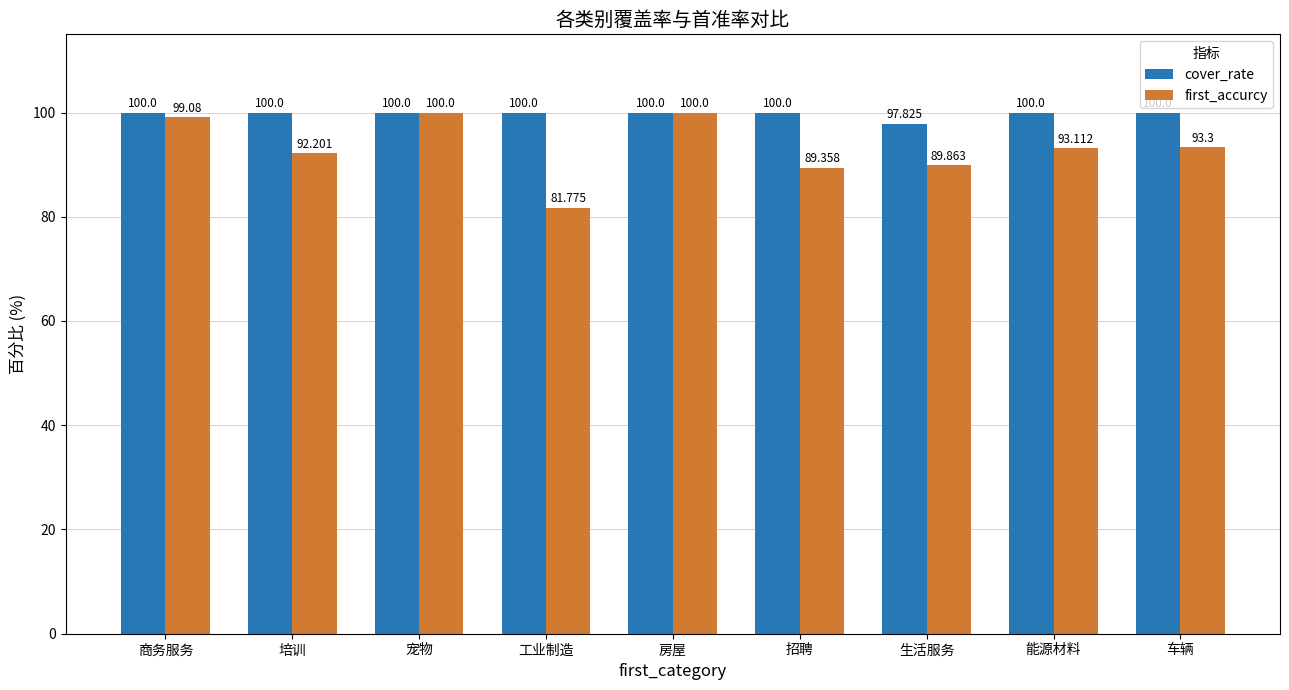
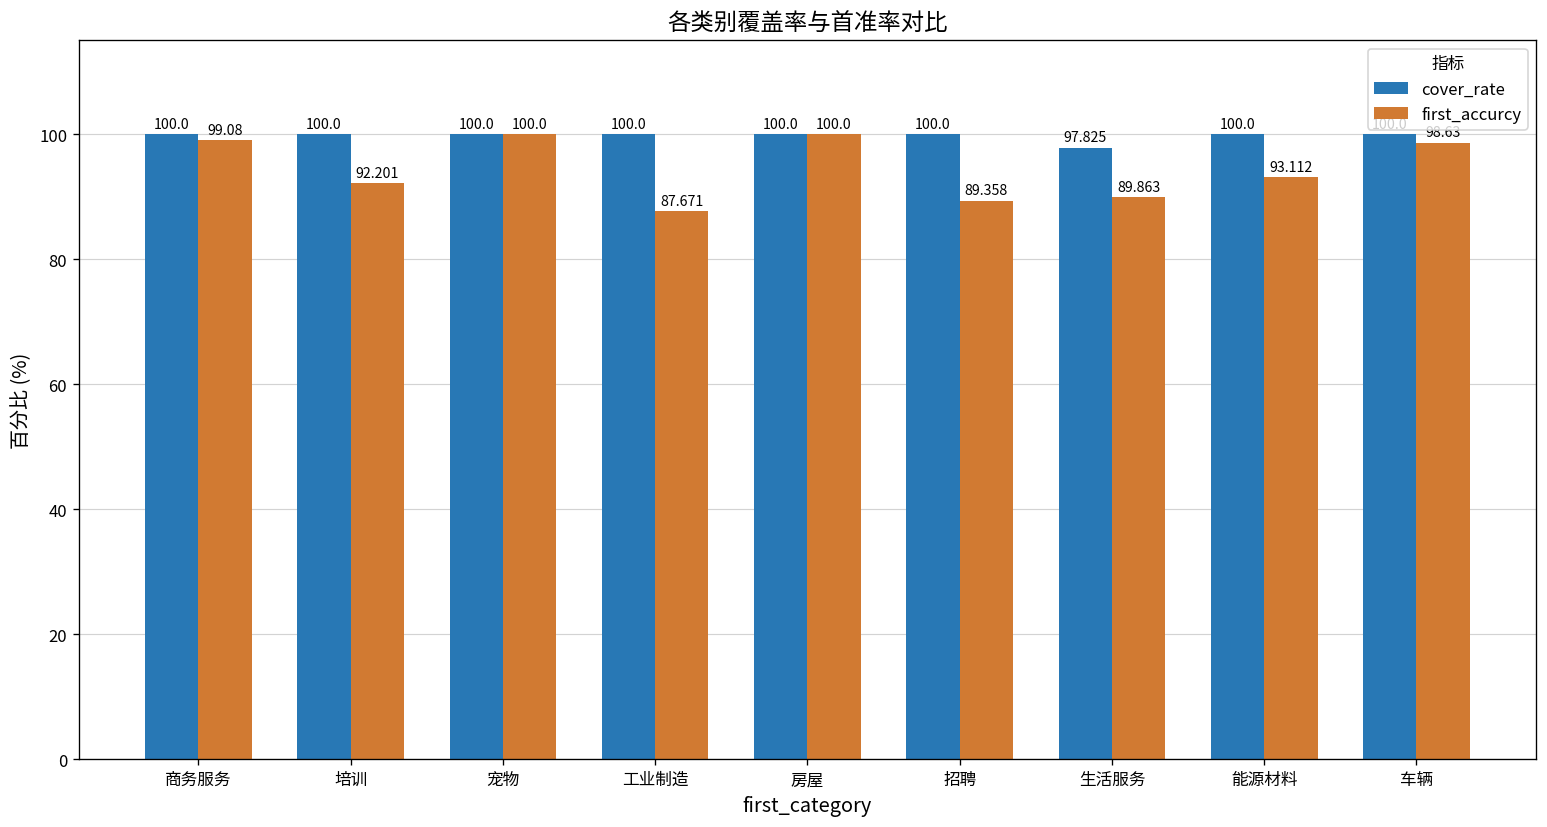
  {
    "cover_rate": {
      "商务服务": 100.0,
      "培训": 100.0,
      "宠物": 100.0,
      "工业制造": 100.0,
      "房屋": 100.0,
      "招聘": 100.0,
      "生活服务": 97.825,
      "能源材料": 100.0
    },
    "first_accurcy": {
      "商务服务": 99.08,
      "培训": 92.201,
      "宠物": 100.0,
-     "工业制造": 81.775,
+     "工业制造": 87.671,
      "房屋": 100.0,
      "招聘": 89.358,
      "生活服务": 89.863,
      "能源材料": 93.112,
-     "车辆": 93
+     "车辆": 99
    }
  }
